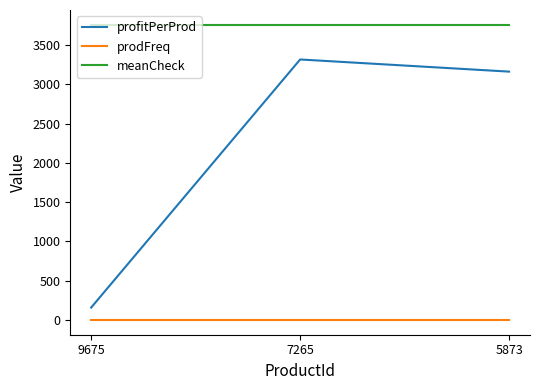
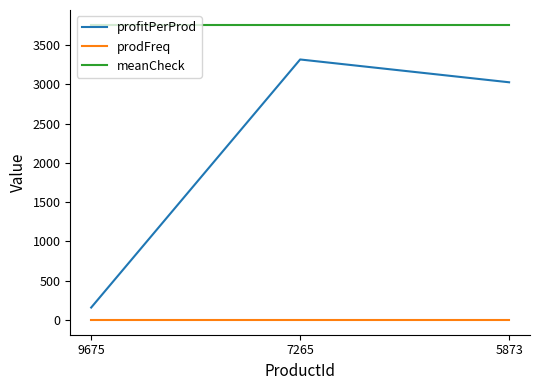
  {
    "profitPerProd": {
      "9675": 200,
      "7265": 3300,
-     "5873": 3200
+     "5873": 3000
    },
    "prodFreq": {
      "9675": 0,
      "7265": 0,
      "5873": 0
    },
    "meanCheck": {
      "7265": 3800,
      "5873": 3800
    }
  }
